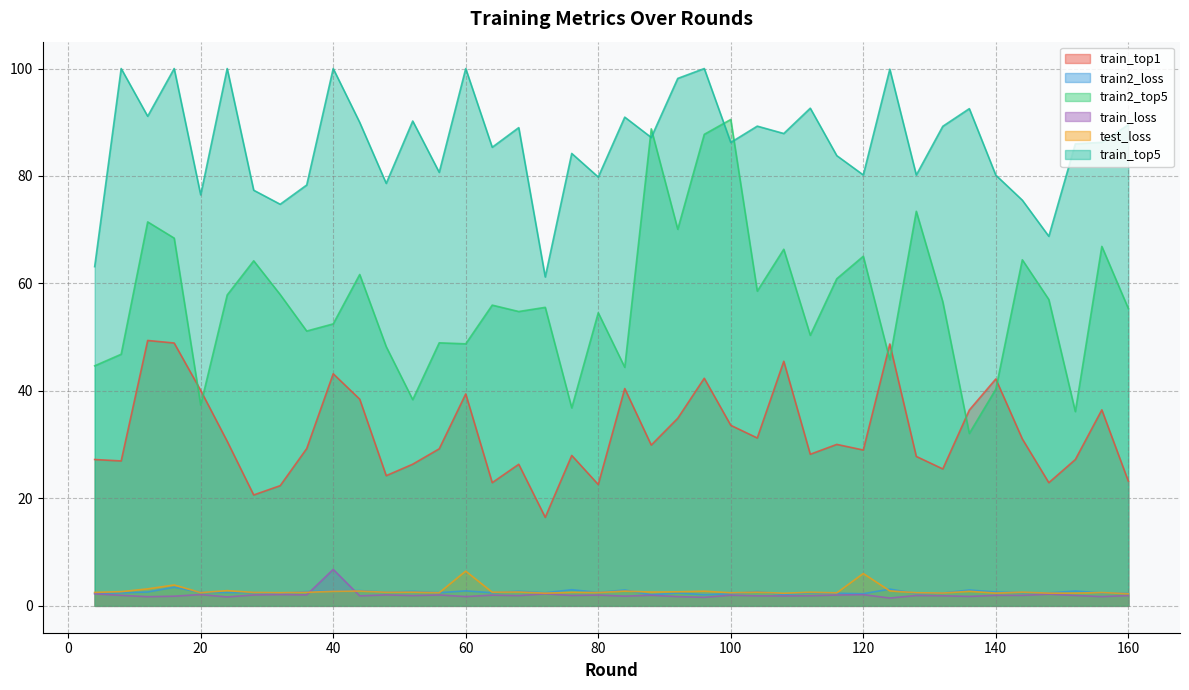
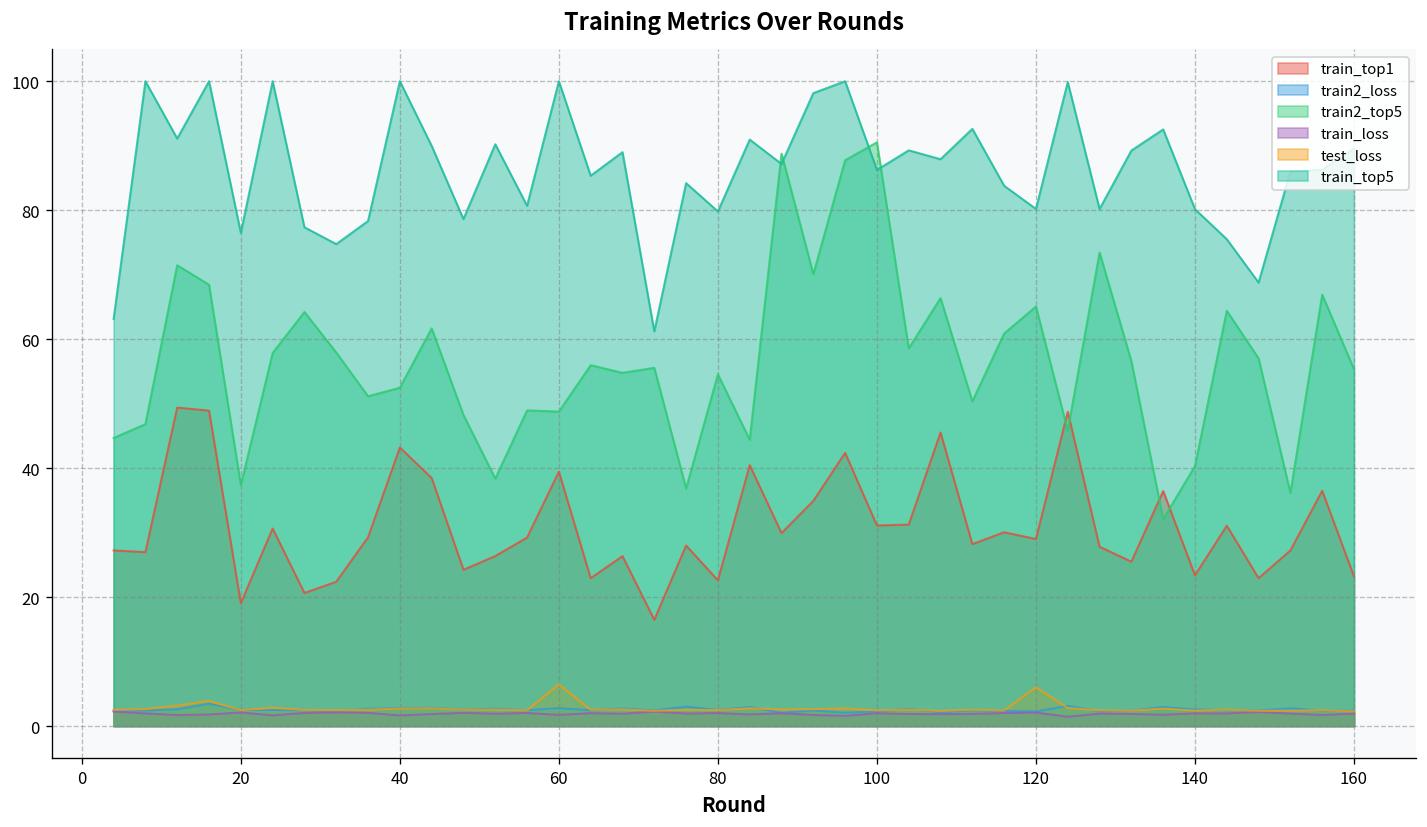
  {
    "train_top1": {
-     "20": 40,
+     "20": 19,
      "40": 43,
      "60": 39,
      "80": 23,
-     "100": 34,
+     "100": 31,
      "120": 29,
-     "140": 42,
+     "140": 23,
      "160": 23
    },
    "train_loss": {
-     "40": 7,
+     "40": 2,
      "60": 2
    },
    "test_loss": {
      "60": 6,
      "120": 6
    }
  }
